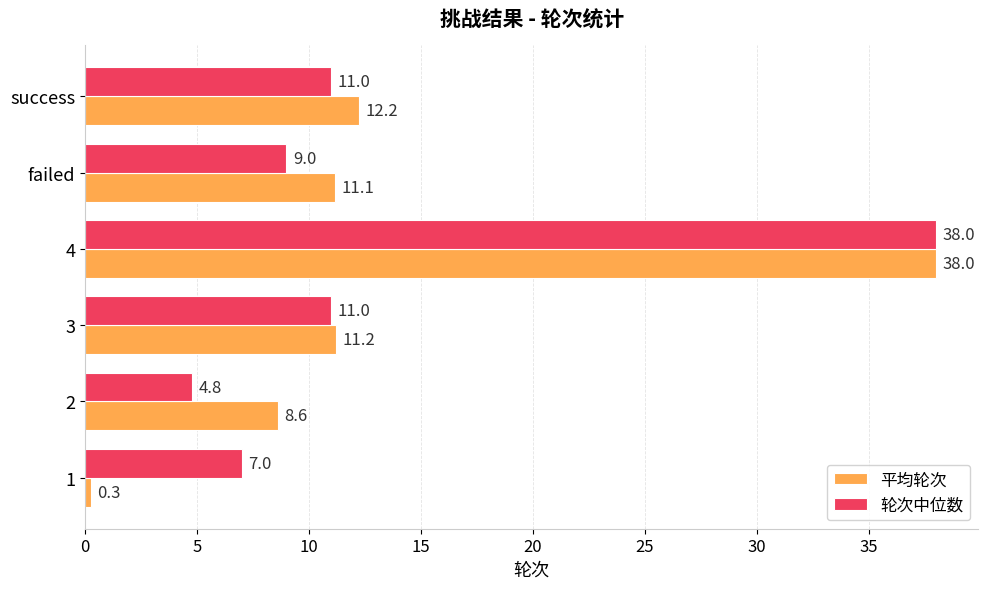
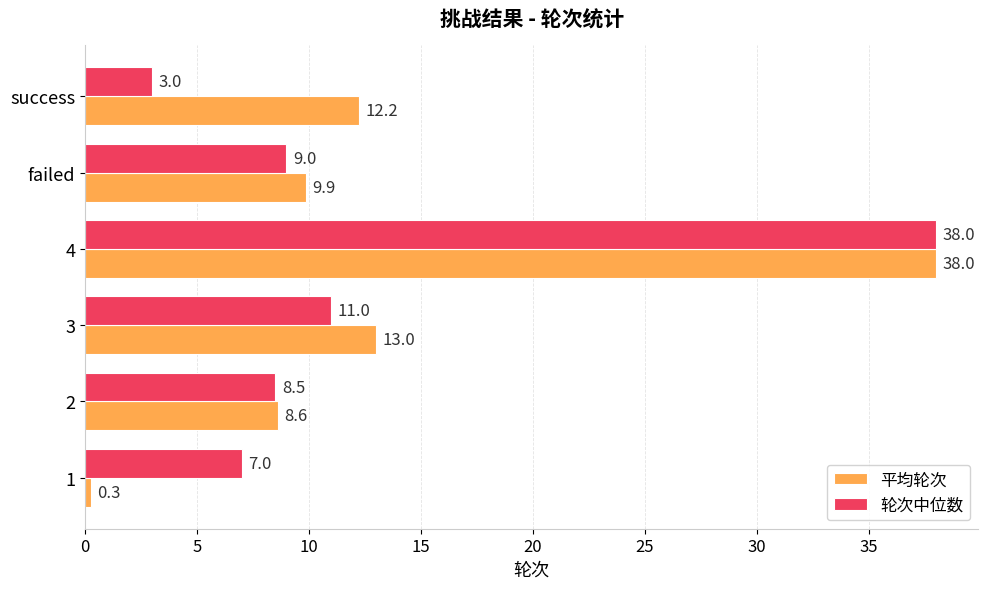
  {
    "平均轮次": {
      "success": 12.2,
-     "failed": 11.1,
+     "failed": 9.9,
      "4": 38.0,
-     "3": 11.2,
+     "3": 13.0,
      "2": 8.6,
      "1": 0.3
    },
    "轮次中位数": {
-     "success": 11.0,
+     "success": 3.0,
      "failed": 9.0,
      "4": 38.0,
      "3": 11.0,
-     "2": 4.8,
+     "2": 8.5,
      "1": 7.0
    }
  }
